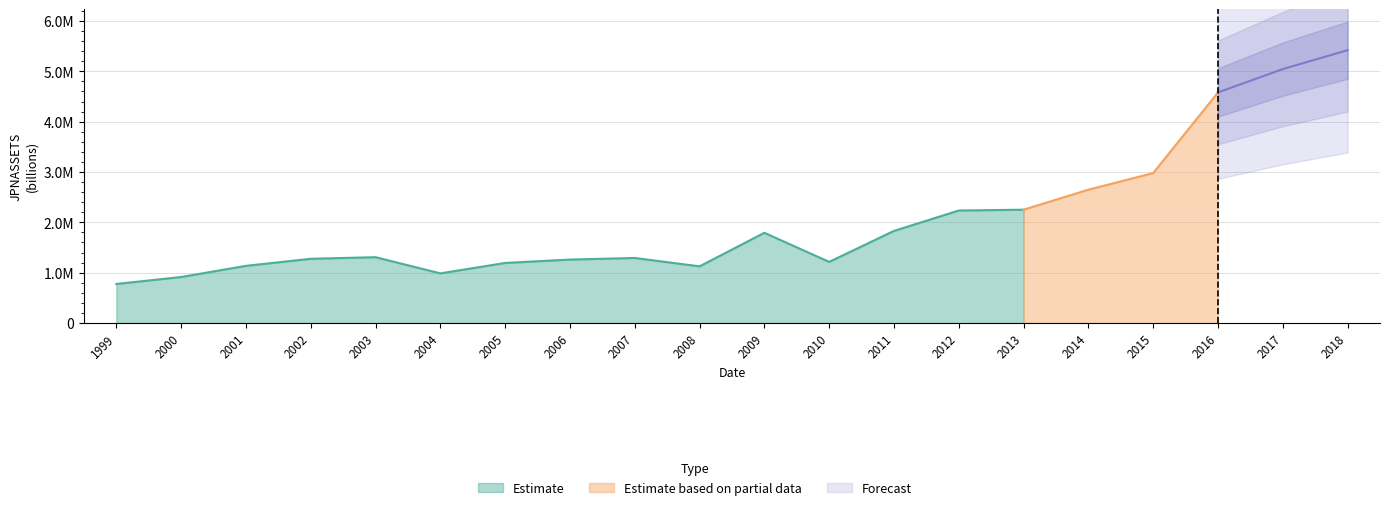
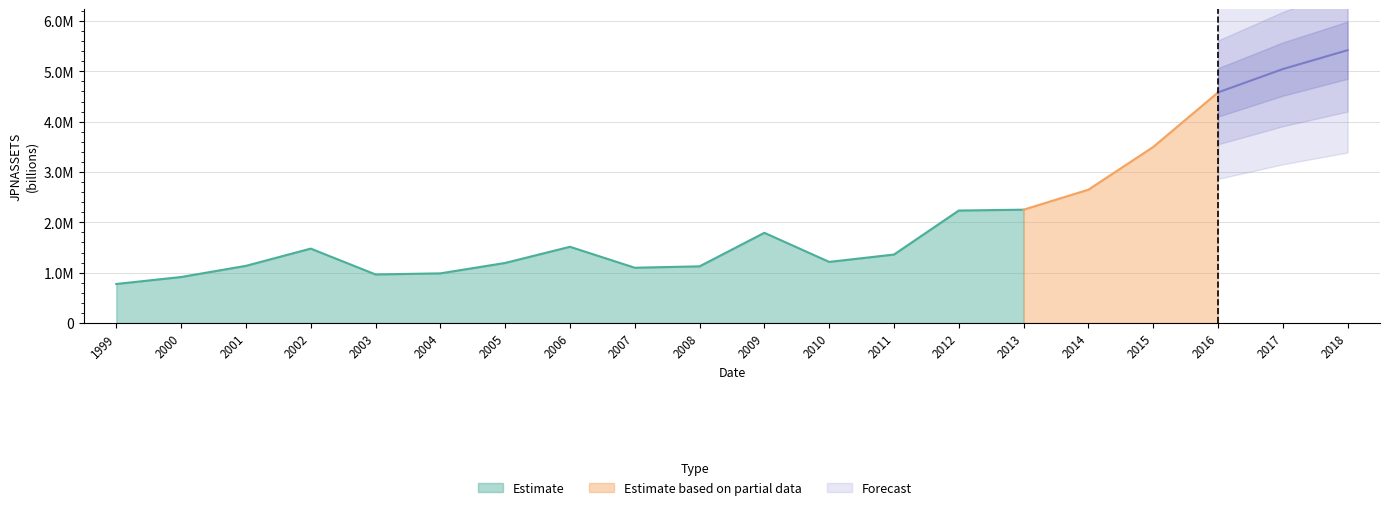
  {
    "Estimate": {
      "1999": 800000,
      "2000": 900000,
      "2001": 1100000,
-     "2002": 1300000,
-     "2003": 1300000,
+     "2002": 1500000,
+     "2003": 1000000,
      "2004": 1000000,
      "2005": 1200000,
-     "2006": 1300000,
-     "2007": 1300000,
+     "2006": 1500000,
+     "2007": 1100000,
      "2008": 1100000,
      "2009": 1800000,
      "2010": 1200000,
-     "2011": 1800000,
+     "2011": 1400000,
      "2012": 2200000
    },
    "Estimate based on partial data": {
      "2014": 2600000,
-     "2015": 3000000
+     "2015": 3500000
    }
  }
